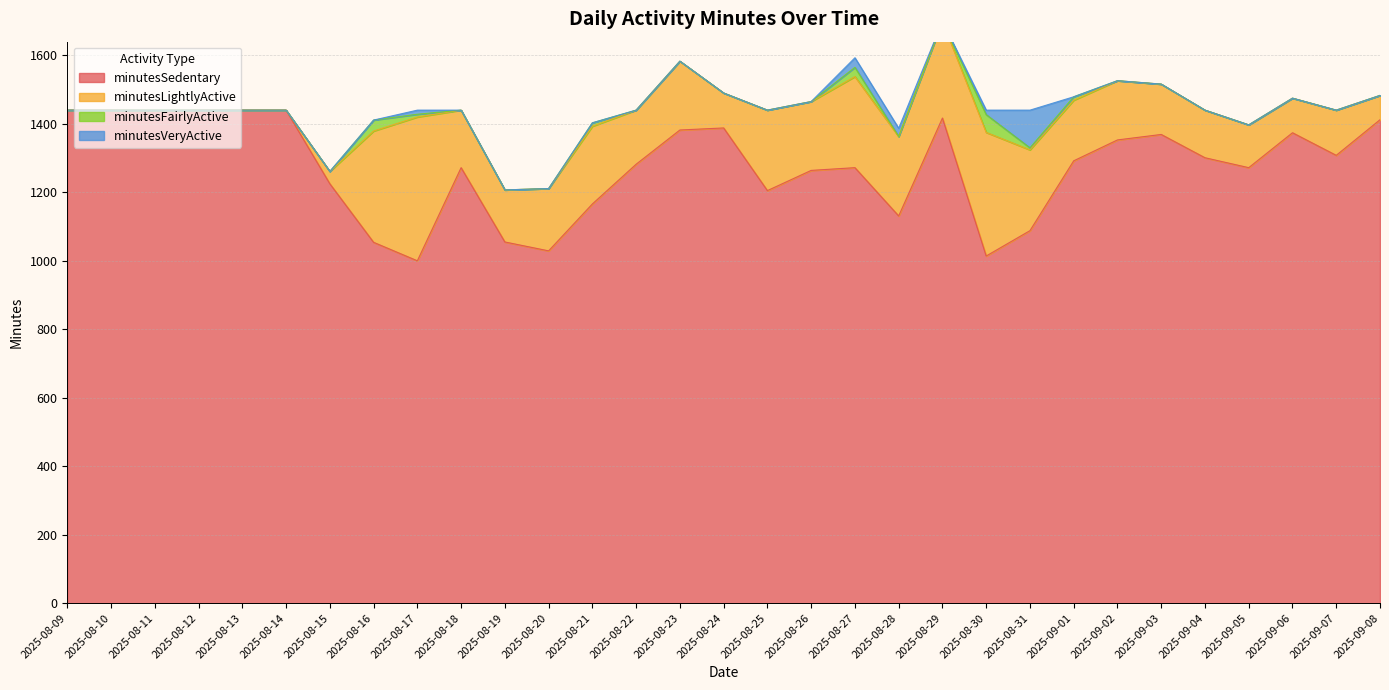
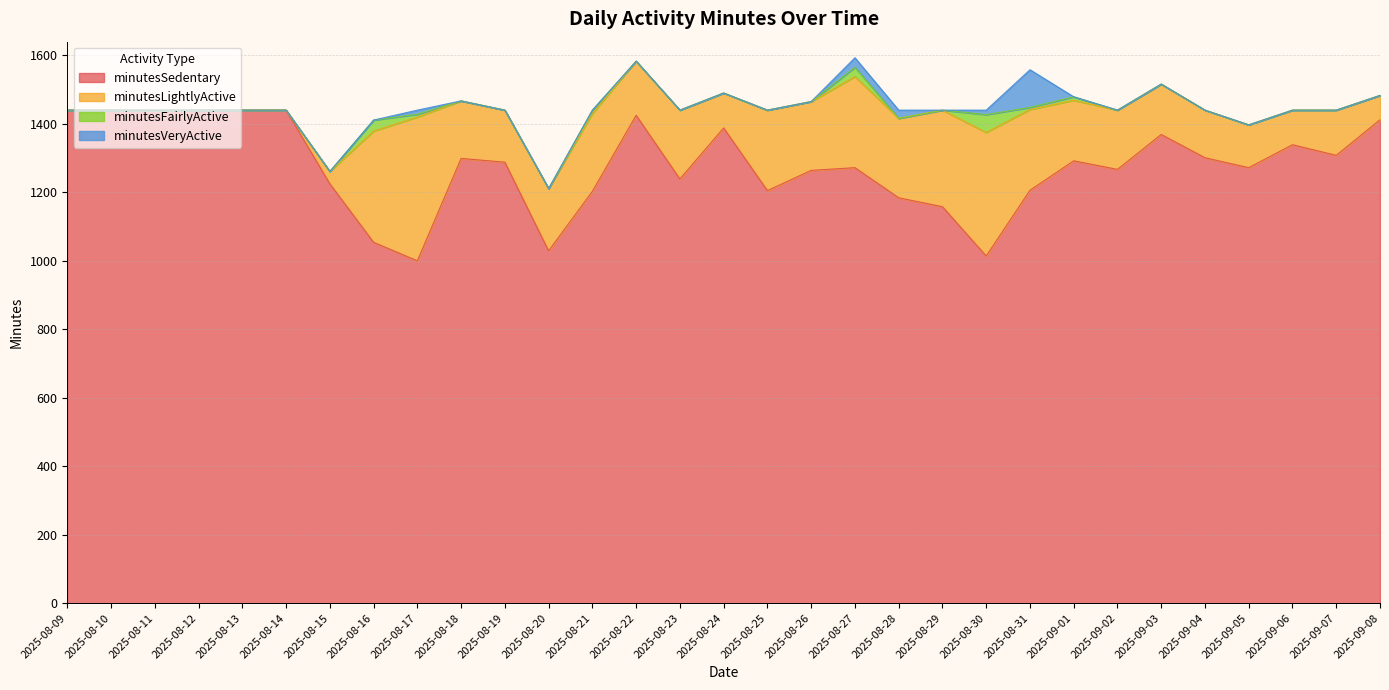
  {
    "minutesSedentary": {
      "2025-08-15": 1230,
      "2025-08-16": 1050,
      "2025-08-17": 1000,
-     "2025-08-18": 1270,
-     "2025-08-19": 1060,
+     "2025-08-18": 1300,
+     "2025-08-19": 1290,
      "2025-08-20": 1030,
-     "2025-08-21": 1170,
-     "2025-08-22": 1280,
-     "2025-08-23": 1380,
+     "2025-08-21": 1200,
+     "2025-08-22": 1430,
+     "2025-08-23": 1240,
      "2025-08-24": 1390,
      "2025-08-25": 1210,
      "2025-08-26": 1260,
      "2025-08-27": 1270,
-     "2025-08-28": 1130,
-     "2025-08-29": 1420,
+     "2025-08-28": 1180,
+     "2025-08-29": 1160,
      "2025-08-30": 1010,
-     "2025-08-31": 1090,
+     "2025-08-31": 1210,
      "2025-09-01": 1290,
-     "2025-09-02": 1350,
+     "2025-09-02": 1270,
      "2025-09-03": 1370,
      "2025-09-04": 1300,
      "2025-09-05": 1270,
-     "2025-09-06": 1370,
+     "2025-09-06": 1340,
      "2025-09-07": 1310,
      "2025-09-08": 1410
    },
    "minutesLightlyActive": {
      "2025-08-16": 330,
      "2025-08-17": 420,
      "2025-08-21": 230,
      "2025-08-27": 270,
      "2025-08-30": 360,
      "2025-09-01": 180
    },
    "minutesFairlyActive": {
      "2025-08-17": 10,
      "2025-08-27": 30,
      "2025-08-30": 50
    },
    "minutesVeryActive": {
      "2025-08-17": 10,
      "2025-08-27": 30,
      "2025-08-28": 20,
      "2025-08-30": 10,
      "2025-08-31": 110
    }
  }
